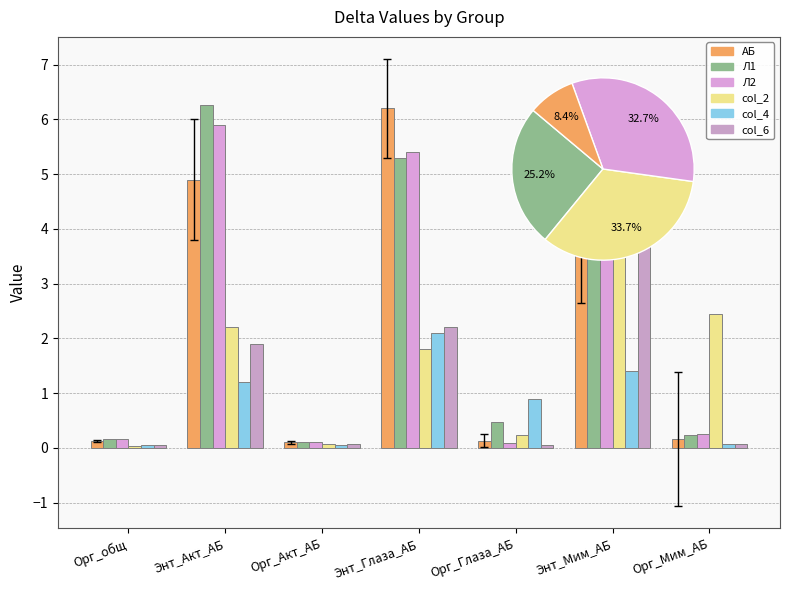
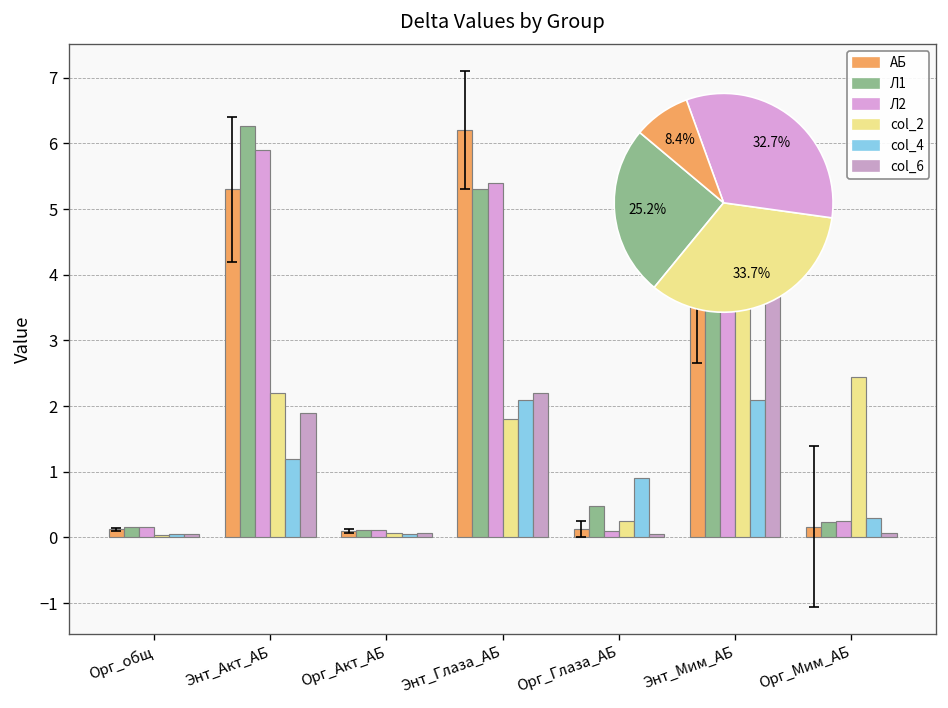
  {
    "Delta Values by Group": {
      "АБ": {
        "Орг_общ": 0.1,
-       "Энт_Акт_АБ": 4.9,
+       "Энт_Акт_АБ": 5.3,
        "Орг_Акт_АБ": 0.1,
        "Энт_Глаза_АБ": 6.2,
        "Орг_Глаза_АБ": 0.1,
        "Энт_Мим_АБ": 4.6,
        "Орг_Мим_АБ": 0.2
      },
      "Л1": {
        "Орг_общ": 0.2,
        "Энт_Акт_АБ": 6.3,
        "Орг_Акт_АБ": 0.1,
        "Энт_Глаза_АБ": 5.3,
        "Орг_Глаза_АБ": 0.5,
        "Энт_Мим_АБ": 4.8,
        "Орг_Мим_АБ": 0.2
      },
      "col_2": {
        "Энт_Акт_АБ": 2.2,
        "Орг_Акт_АБ": 0.1,
        "Энт_Глаза_АБ": 1.8,
        "Орг_Глаза_АБ": 0.2,
        "Энт_Мим_АБ": 3.9,
        "Орг_Мим_АБ": 2.4
      },
      "col_4": {
        "Орг_общ": 0.1,
        "Энт_Акт_АБ": 1.2,
        "Орг_Акт_АБ": 0.1,
        "Энт_Глаза_АБ": 2.1,
        "Орг_Глаза_АБ": 0.9,
-       "Энт_Мим_АБ": 1.4,
-       "Орг_Мим_АБ": 0.1
+       "Энт_Мим_АБ": 2.1,
+       "Орг_Мим_АБ": 0.3
      }
    }
  }
